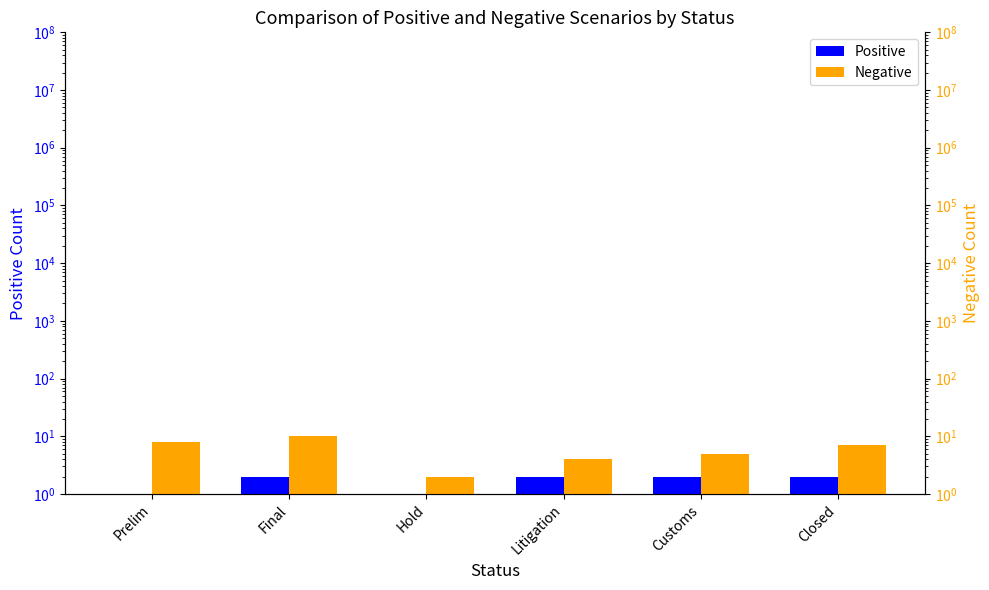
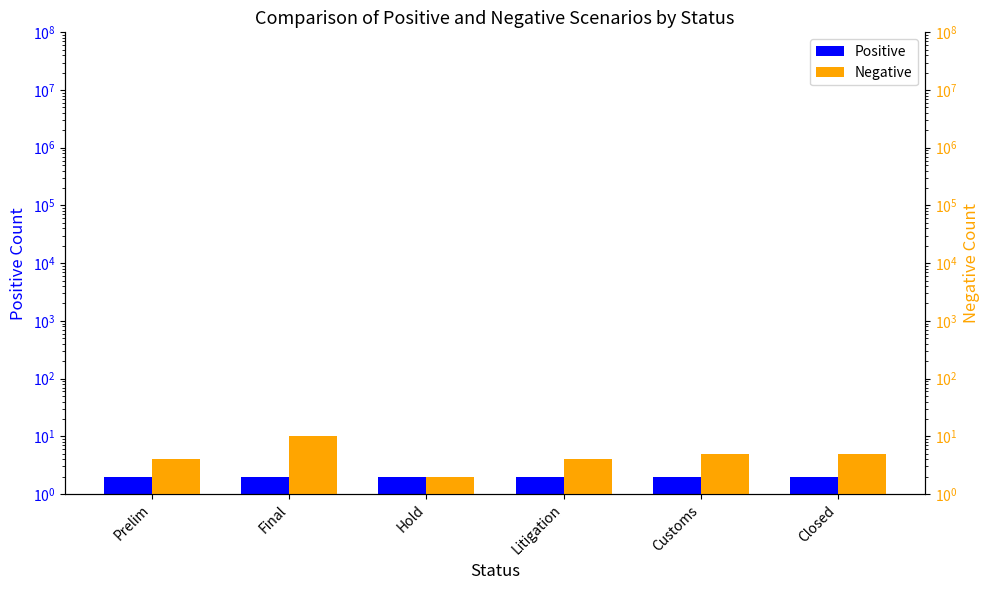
  {
    "Positive": {
-     "Prelim": 1,
+     "Prelim": 2,
      "Final": 2,
-     "Hold": 1,
+     "Hold": 2,
      "Litigation": 2,
      "Customs": 2,
      "Closed": 2
    },
    "Negative": {
-     "Prelim": 8,
+     "Prelim": 4,
      "Final": 10,
      "Hold": 2,
      "Litigation": 4,
      "Customs": 5,
-     "Closed": 7
+     "Closed": 5
    }
  }
